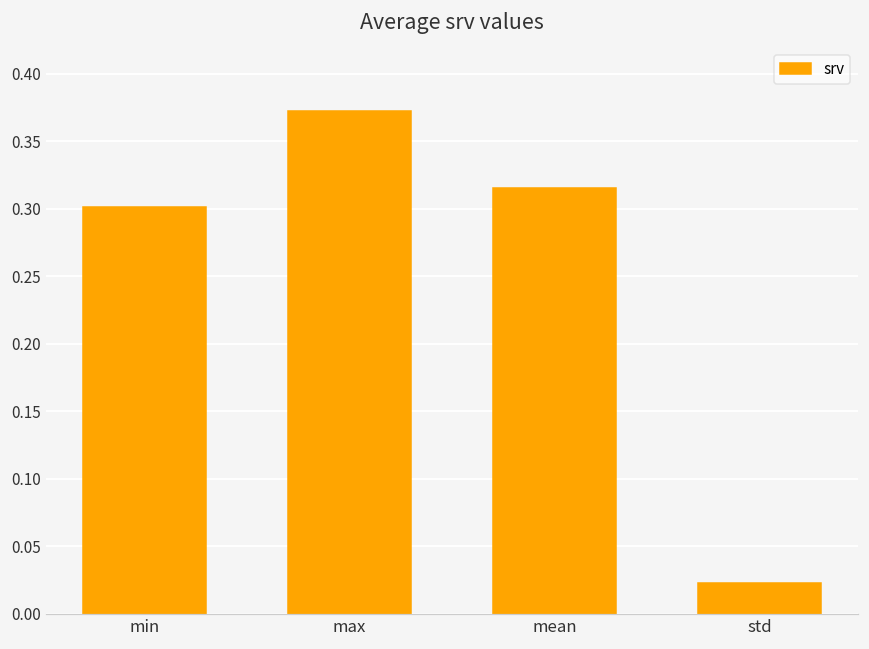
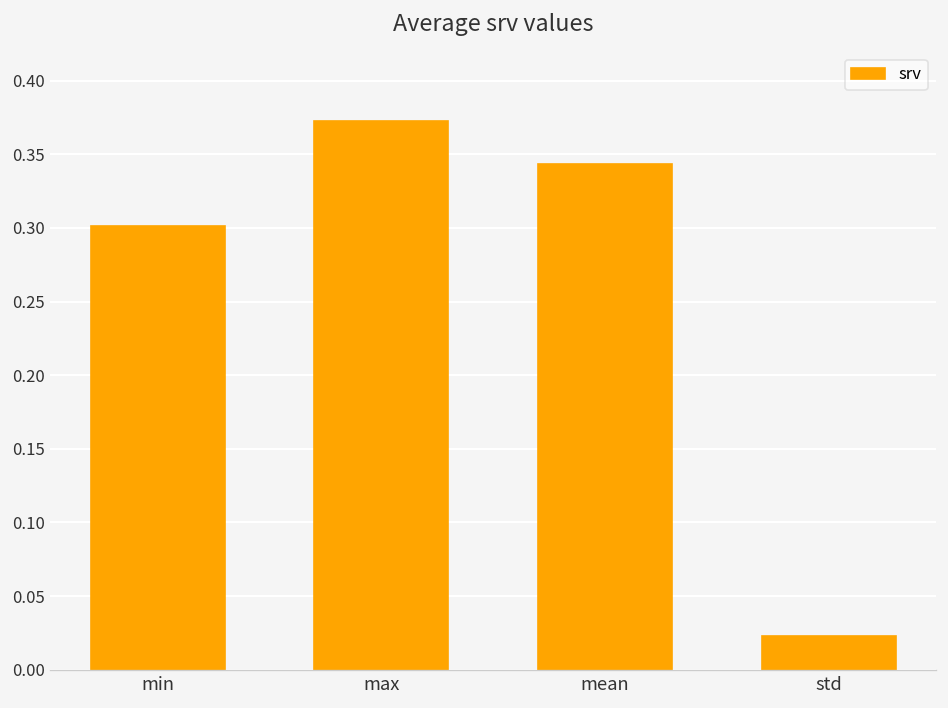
  {
    "min": 0.302,
    "max": 0.373,
-   "mean": 0.316,
+   "mean": 0.343,
    "std": 0.023
  }
